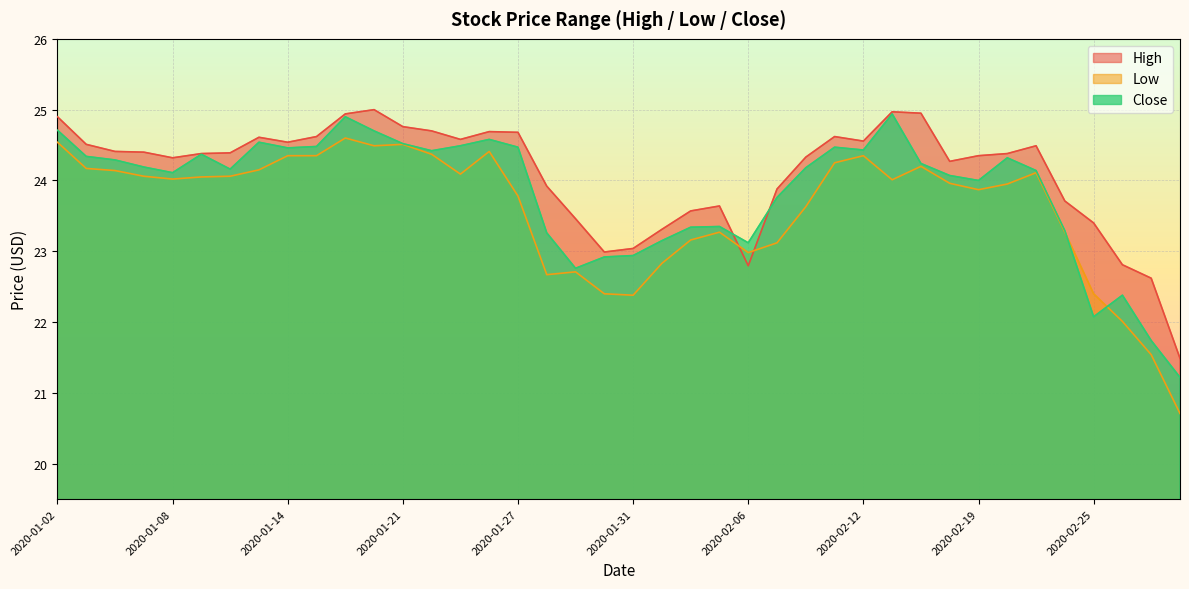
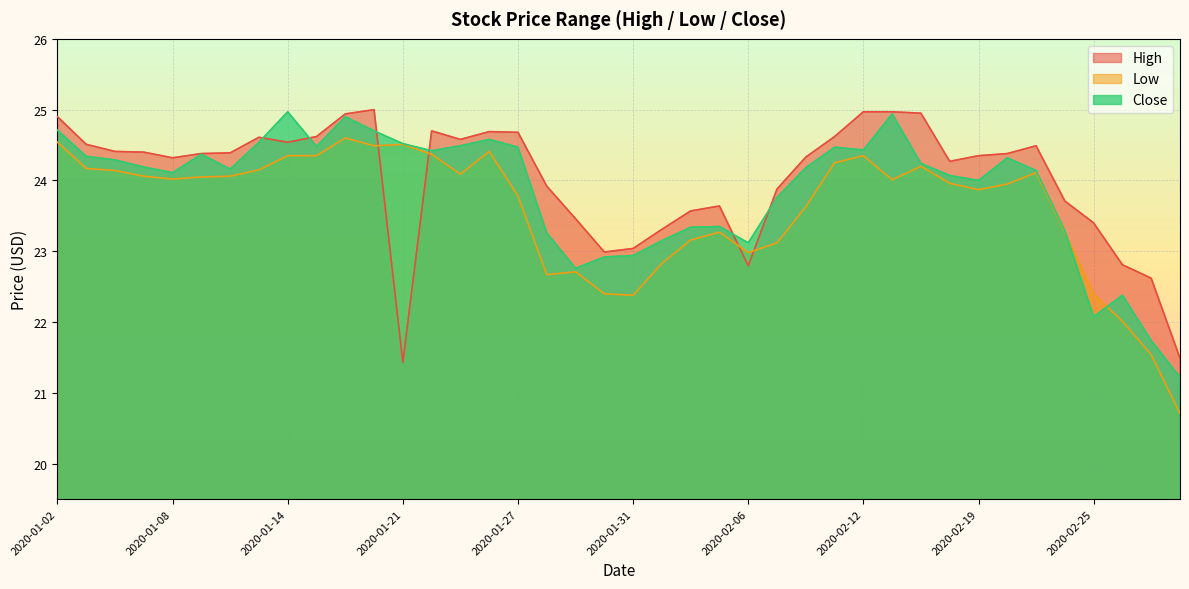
  {
    "High": {
      "2020-01-02": 24.9,
      "2020-01-08": 24.3,
      "2020-01-14": 24.5,
-     "2020-01-21": 24.8,
+     "2020-01-21": 21.4,
      "2020-01-27": 24.7,
      "2020-01-31": 23.0,
      "2020-02-06": 22.8,
-     "2020-02-12": 24.6,
+     "2020-02-12": 25.0,
      "2020-02-19": 24.4,
      "2020-02-25": 23.4
    },
    "Low": {
      "2020-01-02": 24.5,
      "2020-01-08": 24.0,
      "2020-01-14": 24.4,
      "2020-01-27": 23.8,
      "2020-01-31": 22.4,
      "2020-02-06": 23.0,
      "2020-02-12": 24.4,
      "2020-02-19": 23.9,
      "2020-02-25": 22.4
    },
    "Close": {
      "2020-01-02": 24.7,
      "2020-01-08": 24.1,
-     "2020-01-14": 24.5,
+     "2020-01-14": 25.0,
      "2020-01-27": 24.5,
      "2020-01-31": 22.9,
      "2020-02-06": 23.1,
      "2020-02-12": 24.4,
      "2020-02-19": 24.0,
      "2020-02-25": 22.1
    }
  }
